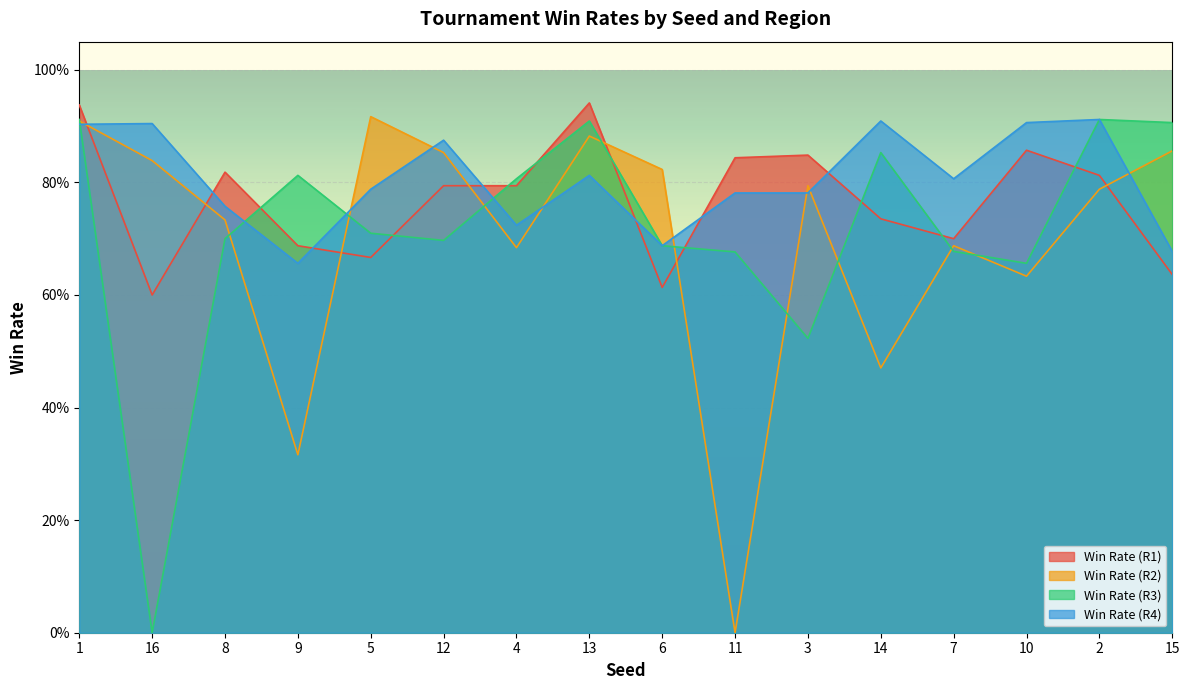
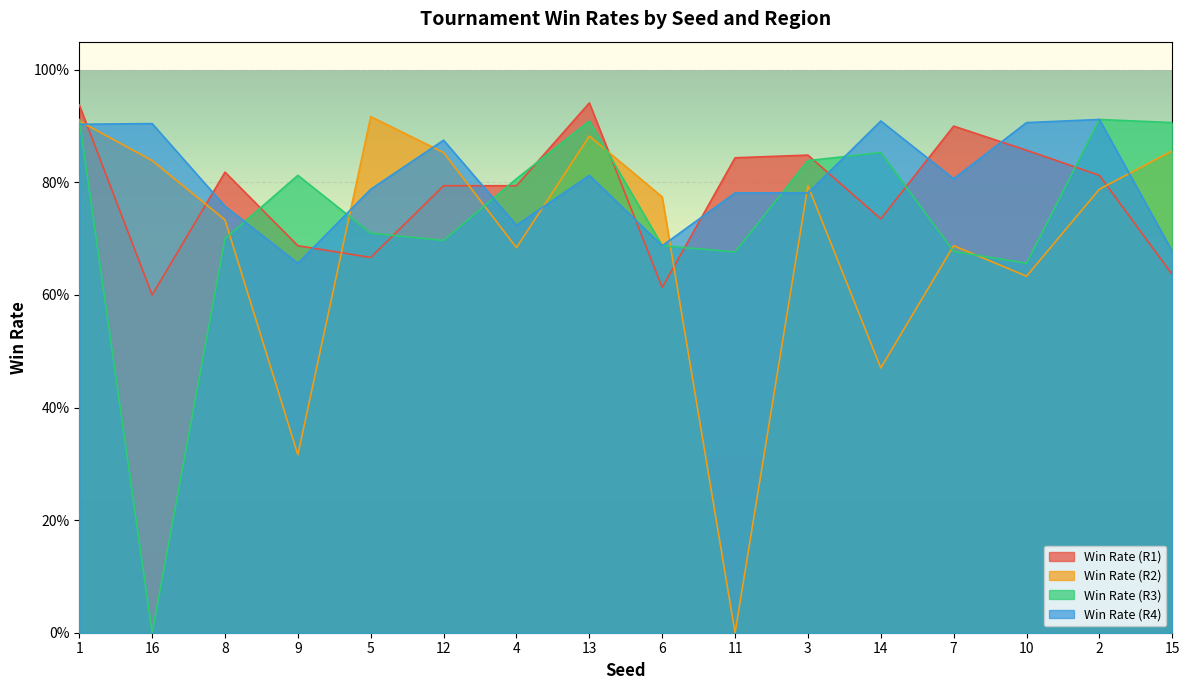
  {
    "Win Rate (R1)": {
      "1": "94%",
      "16": "60%",
      "8": "82%",
      "9": "69%",
      "5": "67%",
      "12": "79%",
      "4": "79%",
      "13": "94%",
      "6": "61%",
      "11": "84%",
      "3": "85%",
      "14": "74%",
-     "7": "70%",
+     "7": "90%",
      "10": "86%",
      "2": "81%",
      "15": "64%"
    },
    "Win Rate (R2)": {
      "16": "84%",
      "8": "73%",
      "9": "32%",
      "5": "92%",
      "12": "85%",
      "4": "68%",
      "13": "88%",
-     "6": "82%",
+     "6": "77%",
      "11": "0%",
      "3": "79%",
      "14": "47%",
      "7": "69%",
      "10": "63%",
      "2": "79%",
      "15": "86%"
    },
    "Win Rate (R3)": {
      "16": "0%",
      "8": "70%",
      "9": "81%",
      "5": "71%",
      "12": "70%",
      "4": "81%",
      "13": "91%",
      "11": "68%",
-     "3": "52%",
+     "3": "84%",
      "14": "85%",
      "7": "68%",
      "10": "66%",
      "15": "91%"
    },
    "Win Rate (R4)": {
      "1": "90%",
      "16": "90%",
      "8": "76%",
      "9": "66%",
      "5": "79%",
      "12": "88%",
      "4": "72%",
      "13": "81%",
      "11": "78%",
      "3": "78%",
      "14": "91%",
      "7": "81%",
      "10": "91%",
      "15": "68%"
    }
  }
